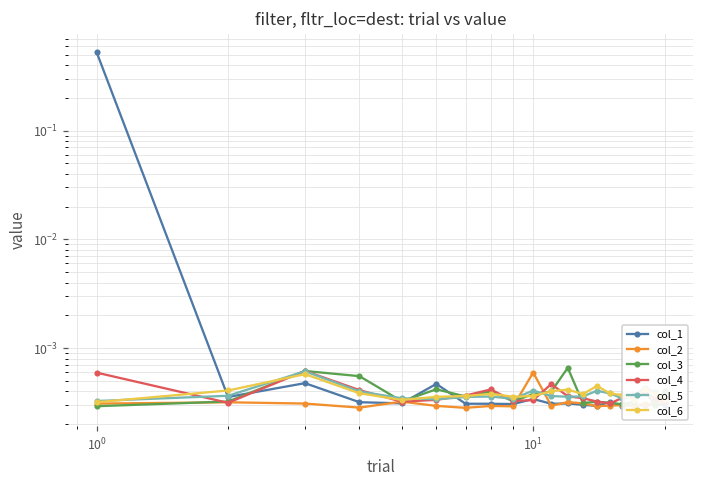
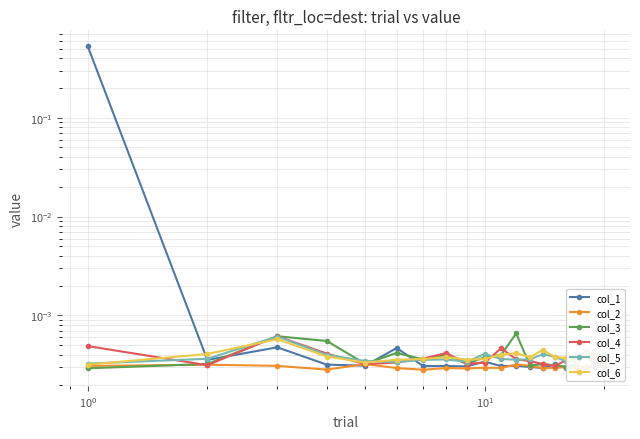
  {
    "col_1": {
      "10^0": 0.5
    },
    "col_2": {
-     "10^1": 0.0006
+     "10^1": 0.00030
    },
    "col_4": {
-     "10^0": 0.0006
+     "10^0": 0.0005
    },
    "col_5": {
      "10^1": 0.00041
    }
  }
